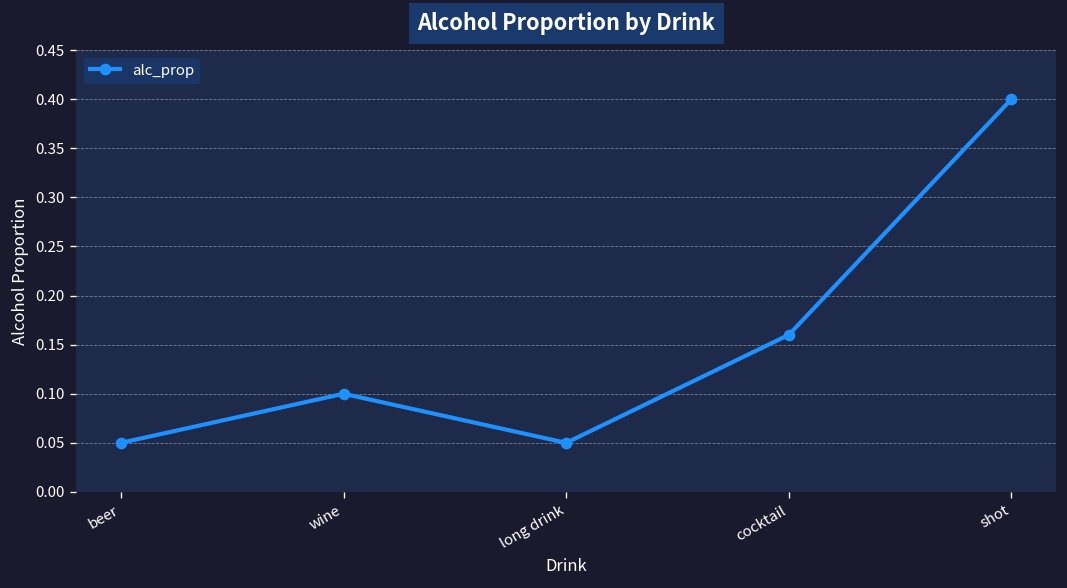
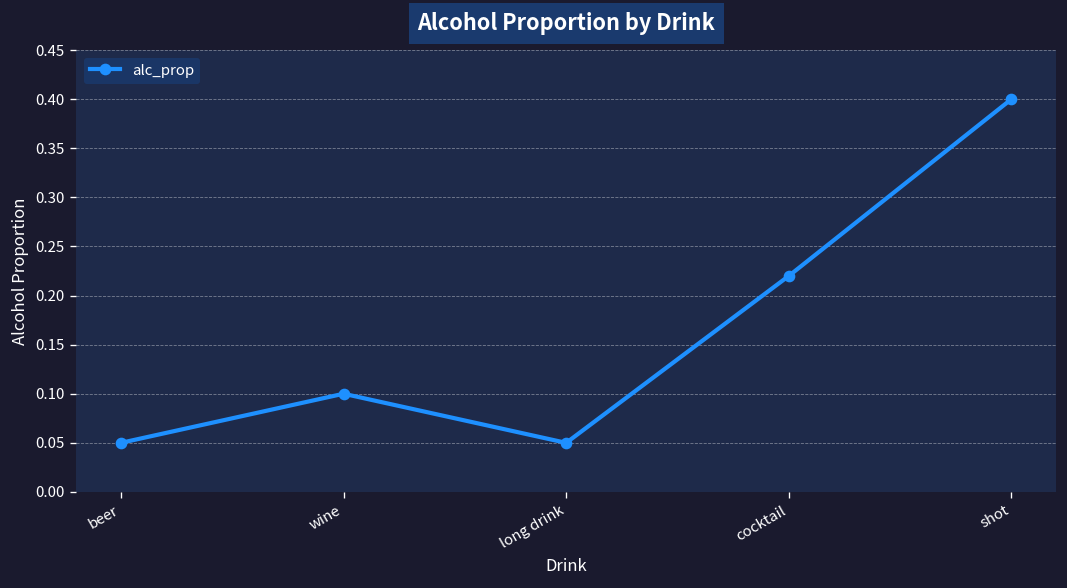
  {
    "beer": 0.05,
    "wine": 0.10,
    "long drink": 0.05,
-   "cocktail": 0.16,
+   "cocktail": 0.22,
    "shot": 0.40
  }
